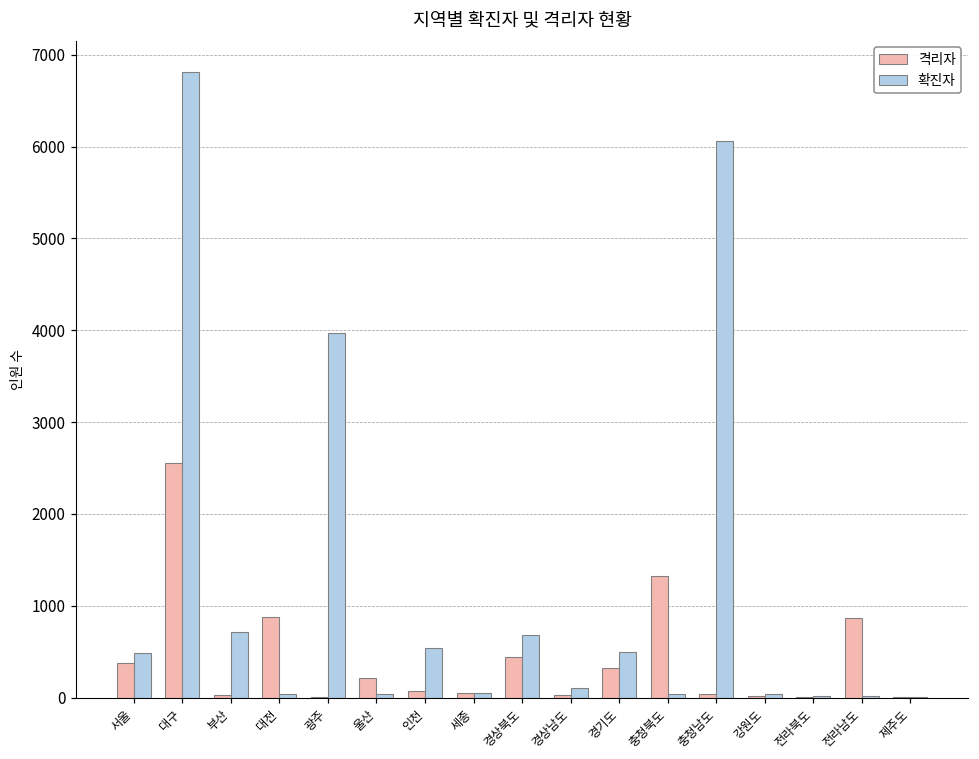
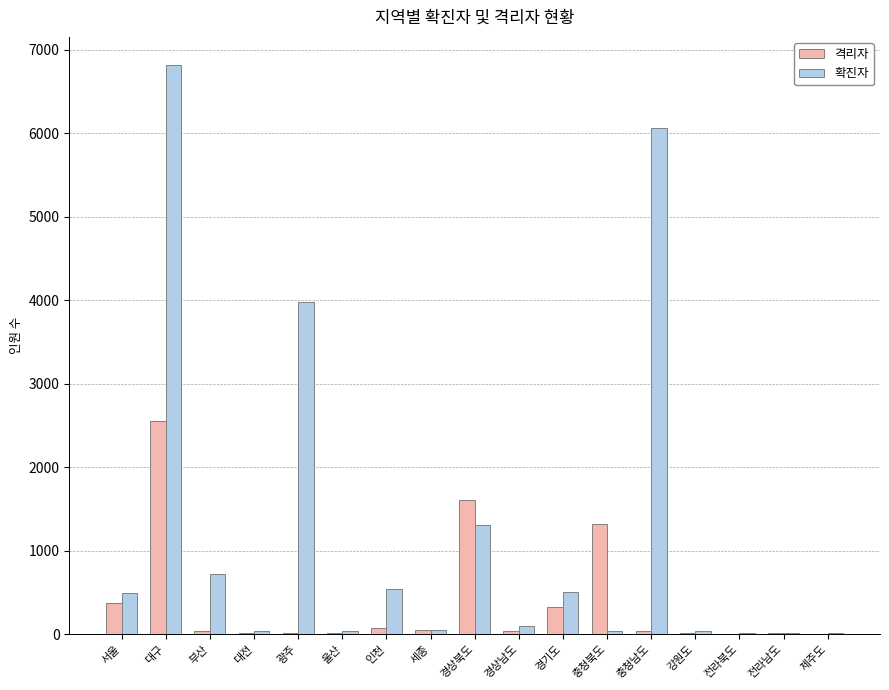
  {
    "격리자": {
      "서울": 400,
      "대구": 2600,
      "부산": 0,
-     "대전": 900,
-     "울산": 200,
+     "대전": 0,
+     "울산": 0,
      "인천": 100,
      "세종": 0,
-     "경상북도": 400,
+     "경상북도": 1600,
      "경상남도": 0,
      "경기도": 300,
      "충청북도": 1300,
      "충청남도": 0,
-     "전라남도": 900
+     "전라남도": 0
    },
    "확진자": {
      "서울": 500,
      "대구": 6800,
      "부산": 700,
      "대전": 0,
      "광주": 4000,
      "울산": 0,
      "인천": 500,
      "세종": 0,
-     "경상북도": 700,
+     "경상북도": 1300,
      "경상남도": 100,
      "경기도": 500,
      "충청북도": 0,
      "충청남도": 6100,
      "강원도": 0
    }
  }
